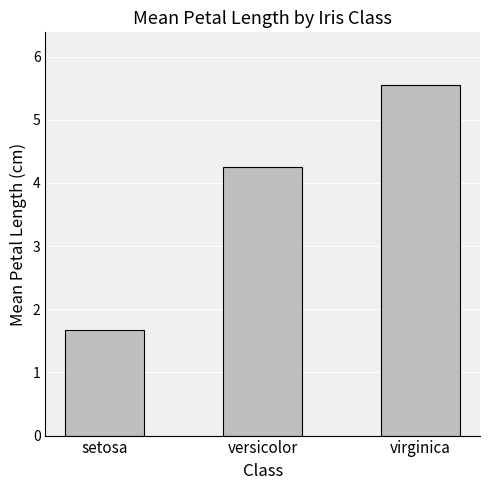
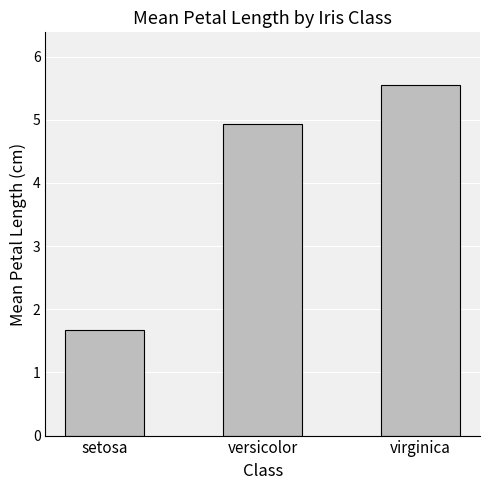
  {
    "setosa": 1.7,
-   "versicolor": 4.3,
+   "versicolor": 4.9,
    "virginica": 5.6
  }
